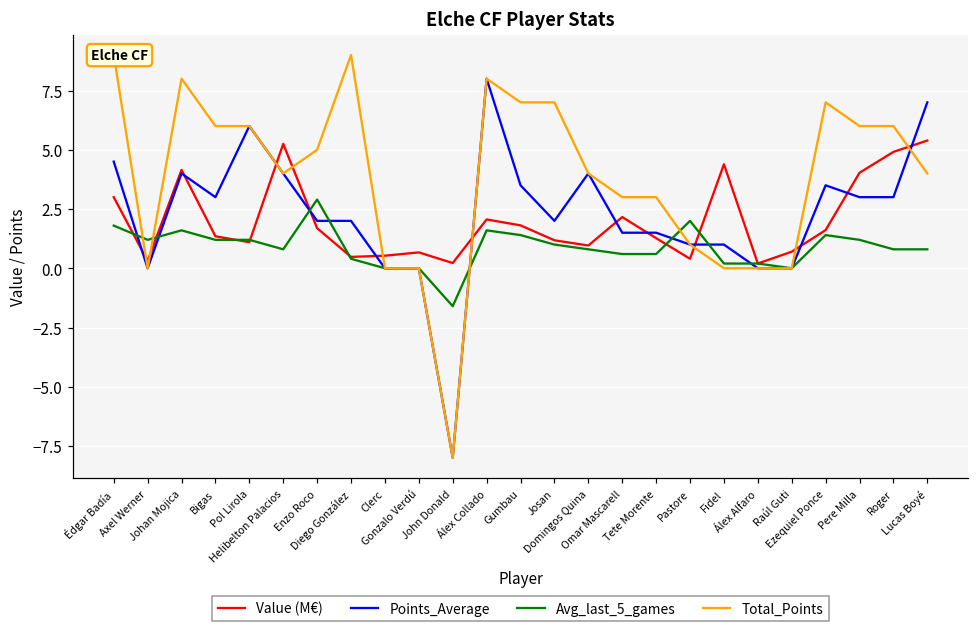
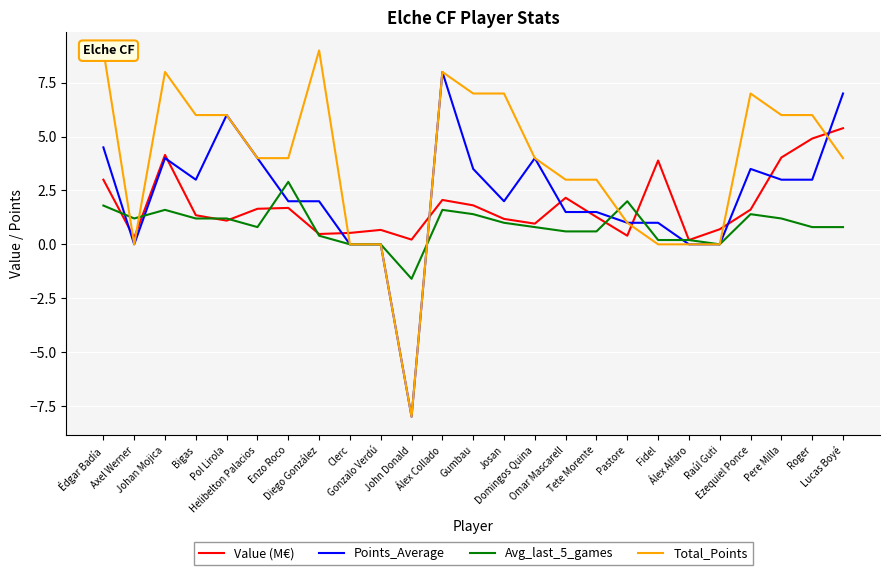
  {
    "Value (M€)": {
      "Édgar Badía": 3.0,
      "Axel Werner": 0.3,
      "Johan Mojica": 4.2,
      "Bigas": 1.4,
-     "Helibelton Palacios": 5.2,
+     "Helibelton Palacios": 1.7,
      "Enzo Roco": 1.7,
      "Clerc": 0.5,
      "Gonzalo Verdú": 0.7,
      "John Donald": 0.2,
      "Álex Collado": 2.1,
      "Gumbau": 1.8,
      "Josan": 1.2,
      "Domingos Quina": 1.0,
      "Omar Mascarell": 2.2,
      "Tete Morente": 1.3,
      "Pastore": 0.4,
-     "Fidel": 4.4,
+     "Fidel": 3.9,
      "Raúl Guti": 0.7,
      "Ezequiel Ponce": 1.6,
      "Pere Milla": 4.0,
      "Roger": 4.9,
      "Lucas Boyé": 5.4
    },
    "Points_Average": {
      "Édgar Badía": 4.5,
      "Johan Mojica": 4.0,
      "Bigas": 3.0,
      "Enzo Roco": 2.0,
      "Diego González": 2.0,
      "Gumbau": 3.5,
      "Josan": 2.0,
      "Omar Mascarell": 1.5,
      "Tete Morente": 1.5,
      "Fidel": 1.0,
      "Ezequiel Ponce": 3.5,
      "Pere Milla": 3.0,
      "Roger": 3.0,
      "Lucas Boyé": 7.0
    },
    "Avg_last_5_games": {
      "Édgar Badía": 1.8,
      "Axel Werner": 1.2,
      "Johan Mojica": 1.6,
      "Bigas": 1.2,
      "Helibelton Palacios": 0.8,
      "Enzo Roco": 2.9,
      "John Donald": -1.6,
      "Álex Collado": 1.6,
      "Gumbau": 1.4,
      "Josan": 1.0,
      "Domingos Quina": 0.8,
      "Omar Mascarell": 0.6,
      "Tete Morente": 0.6,
      "Pastore": 2.0,
      "Fidel": 0.2,
      "Ezequiel Ponce": 1.4,
      "Pere Milla": 1.2,
      "Roger": 0.8,
      "Lucas Boyé": 0.8
    },
    "Total_Points": {
      "Johan Mojica": 8,
      "Bigas": 6,
-     "Enzo Roco": 5,
+     "Enzo Roco": 4,
      "Diego González": 9,
      "Gumbau": 7,
      "Josan": 7,
      "Omar Mascarell": 3,
      "Tete Morente": 3,
      "Fidel": 0,
      "Ezequiel Ponce": 7,
      "Pere Milla": 6,
      "Roger": 6,
      "Lucas Boyé": 4
    }
  }
